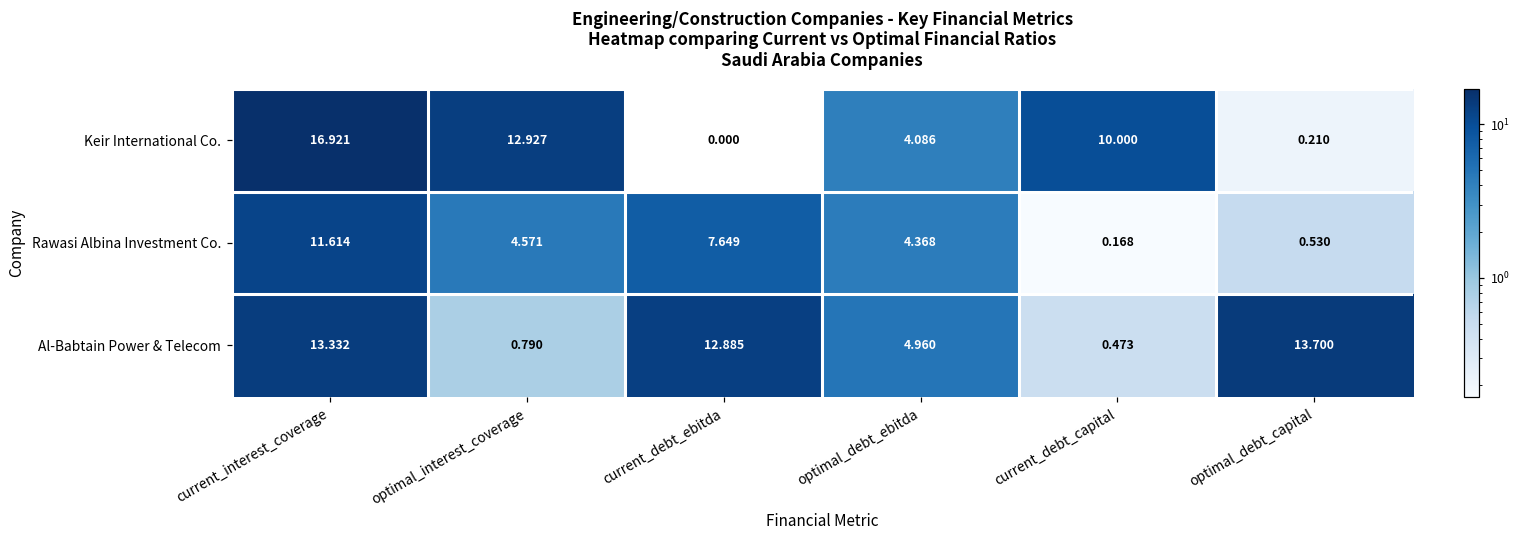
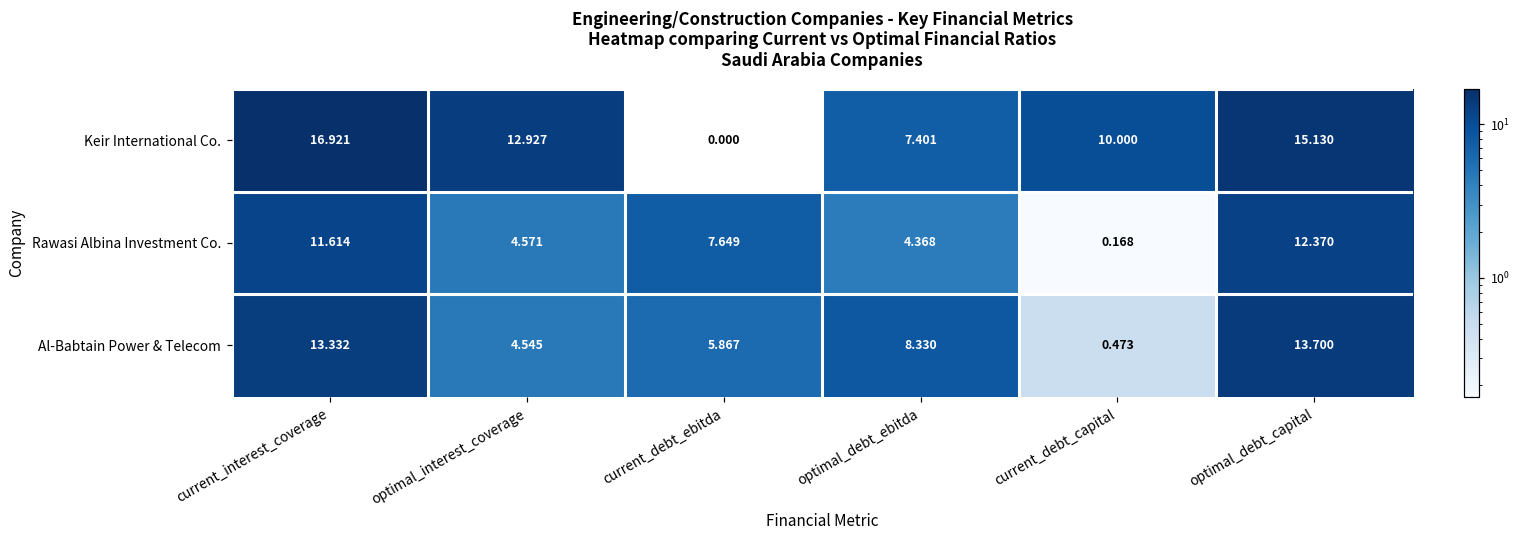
  {
    "Keir International Co.": {
      "current_interest_coverage": 16.921,
      "optimal_interest_coverage": 12.927,
      "current_debt_ebitda": 0.000,
-     "optimal_debt_ebitda": 4.086,
+     "optimal_debt_ebitda": 7.401,
      "current_debt_capital": 10.000,
-     "optimal_debt_capital": 0.210
+     "optimal_debt_capital": 15.130
    },
    "Rawasi Albina Investment Co.": {
      "current_interest_coverage": 11.614,
      "optimal_interest_coverage": 4.571,
      "current_debt_ebitda": 7.649,
      "optimal_debt_ebitda": 4.368,
      "current_debt_capital": 0.168,
-     "optimal_debt_capital": 0.530
+     "optimal_debt_capital": 12.370
    },
    "Al-Babtain Power & Telecom": {
      "current_interest_coverage": 13.332,
-     "optimal_interest_coverage": 0.790,
-     "current_debt_ebitda": 12.885,
-     "optimal_debt_ebitda": 4.960,
+     "optimal_interest_coverage": 4.545,
+     "current_debt_ebitda": 5.867,
+     "optimal_debt_ebitda": 8.330,
      "current_debt_capital": 0.473,
      "optimal_debt_capital": 13.700
    }
  }
